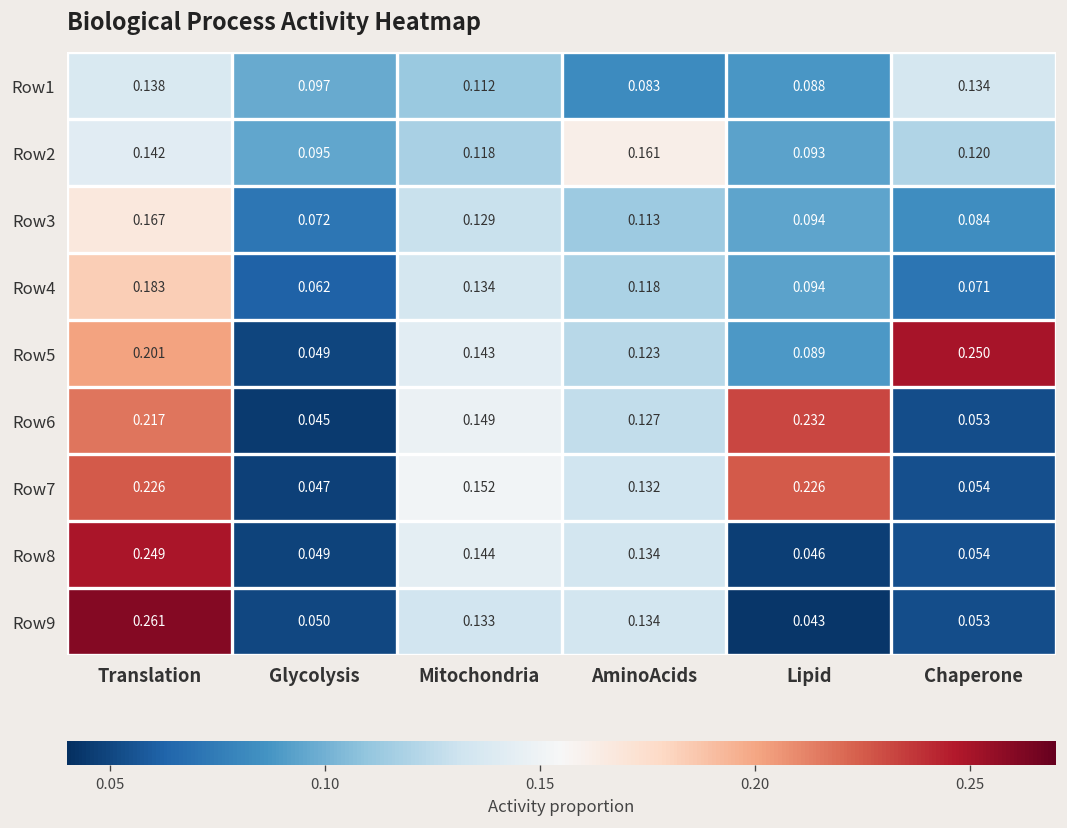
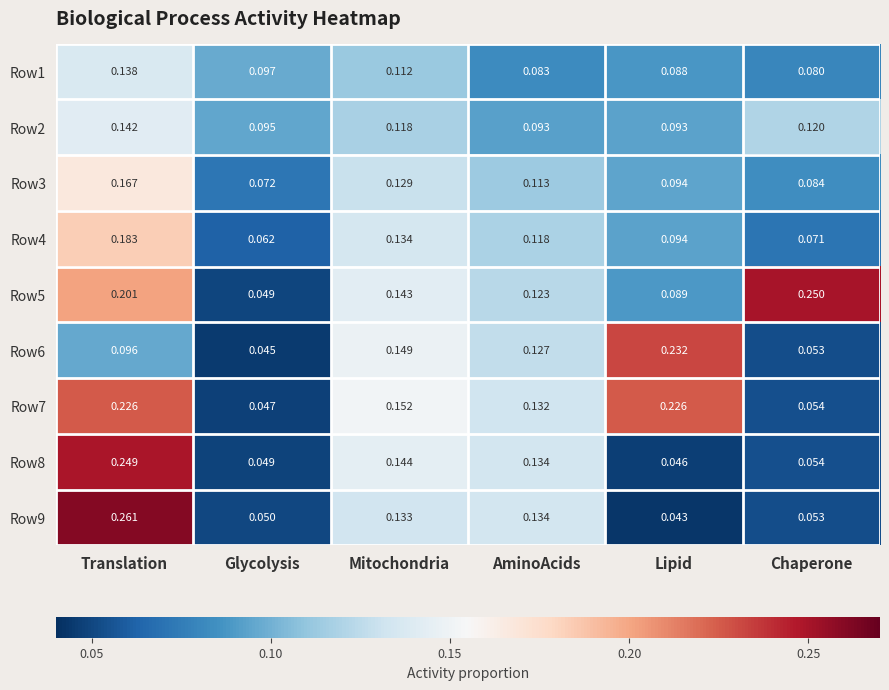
  {
    "Row1": {
      "Translation": 0.138,
      "Glycolysis": 0.097,
      "Mitochondria": 0.112,
      "AminoAcids": 0.083,
      "Lipid": 0.088,
-     "Chaperone": 0.134
+     "Chaperone": 0.080
    },
    "Row2": {
      "Translation": 0.142,
      "Glycolysis": 0.095,
      "Mitochondria": 0.118,
-     "AminoAcids": 0.161,
+     "AminoAcids": 0.093,
      "Lipid": 0.093,
      "Chaperone": 0.120
    },
    "Row3": {
      "Translation": 0.167,
      "Glycolysis": 0.072,
      "Mitochondria": 0.129,
      "AminoAcids": 0.113,
      "Lipid": 0.094,
      "Chaperone": 0.084
    },
    "Row4": {
      "Translation": 0.183,
      "Glycolysis": 0.062,
      "Mitochondria": 0.134,
      "AminoAcids": 0.118,
      "Lipid": 0.094,
      "Chaperone": 0.071
    },
    "Row5": {
      "Translation": 0.201,
      "Glycolysis": 0.049,
      "Mitochondria": 0.143,
      "AminoAcids": 0.123,
      "Lipid": 0.089,
      "Chaperone": 0.250
    },
    "Row6": {
-     "Translation": 0.217,
+     "Translation": 0.096,
      "Glycolysis": 0.045,
      "Mitochondria": 0.149,
      "AminoAcids": 0.127,
      "Lipid": 0.232,
      "Chaperone": 0.053
    },
    "Row7": {
      "Translation": 0.226,
      "Glycolysis": 0.047,
      "Mitochondria": 0.152,
      "AminoAcids": 0.132,
      "Lipid": 0.226,
      "Chaperone": 0.054
    },
    "Row8": {
      "Translation": 0.249,
      "Glycolysis": 0.049,
      "Mitochondria": 0.144,
      "AminoAcids": 0.134,
      "Lipid": 0.046,
      "Chaperone": 0.054
    },
    "Row9": {
      "Translation": 0.261,
      "Glycolysis": 0.050,
      "Mitochondria": 0.133,
      "AminoAcids": 0.134,
      "Lipid": 0.043,
      "Chaperone": 0.053
    }
  }
